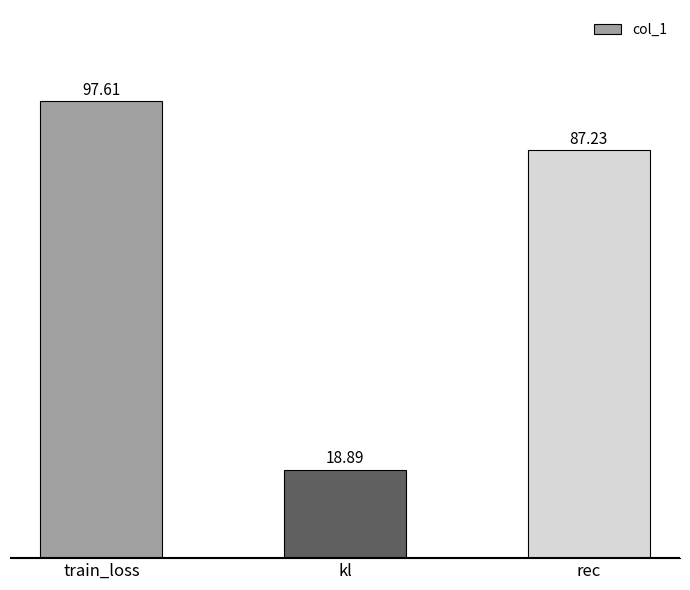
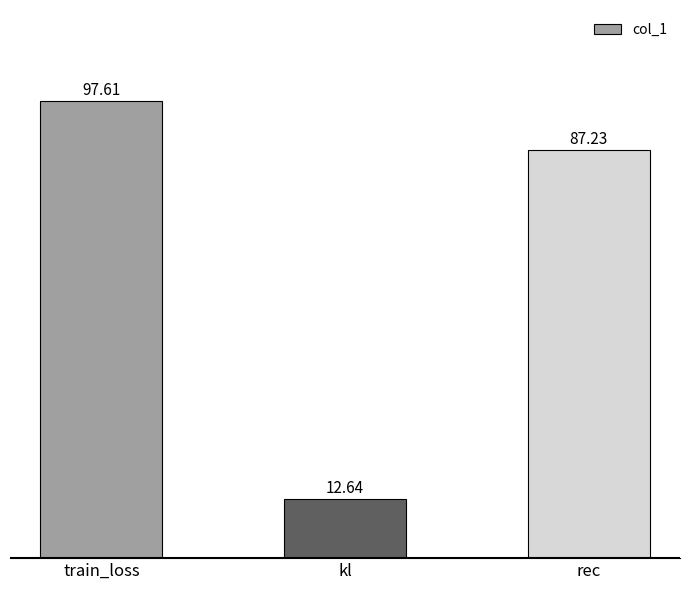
  {
    "train_loss": 97.61,
-   "kl": 18.89,
+   "kl": 12.64,
    "rec": 87.23
  }
